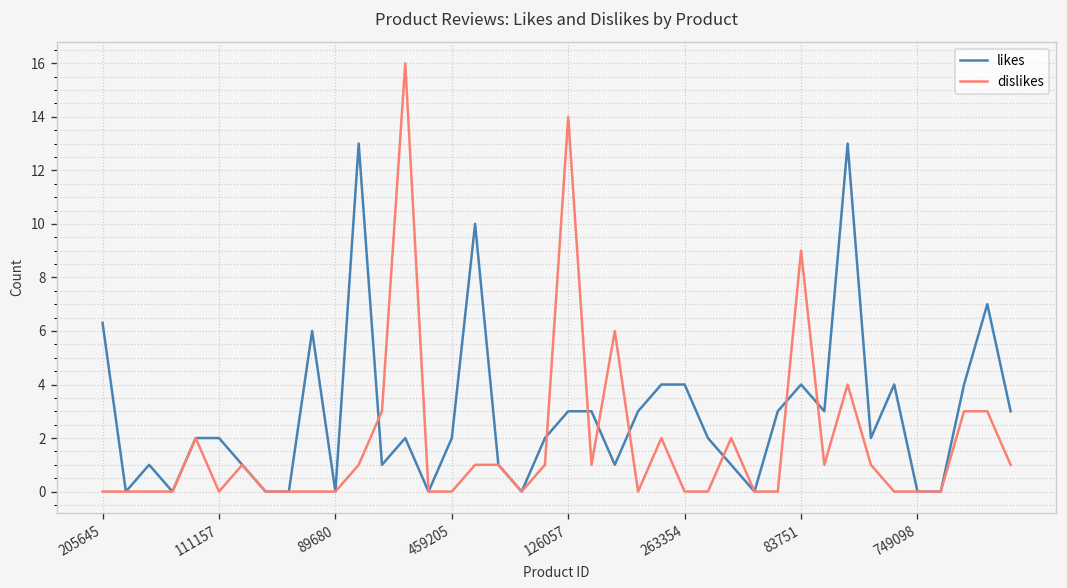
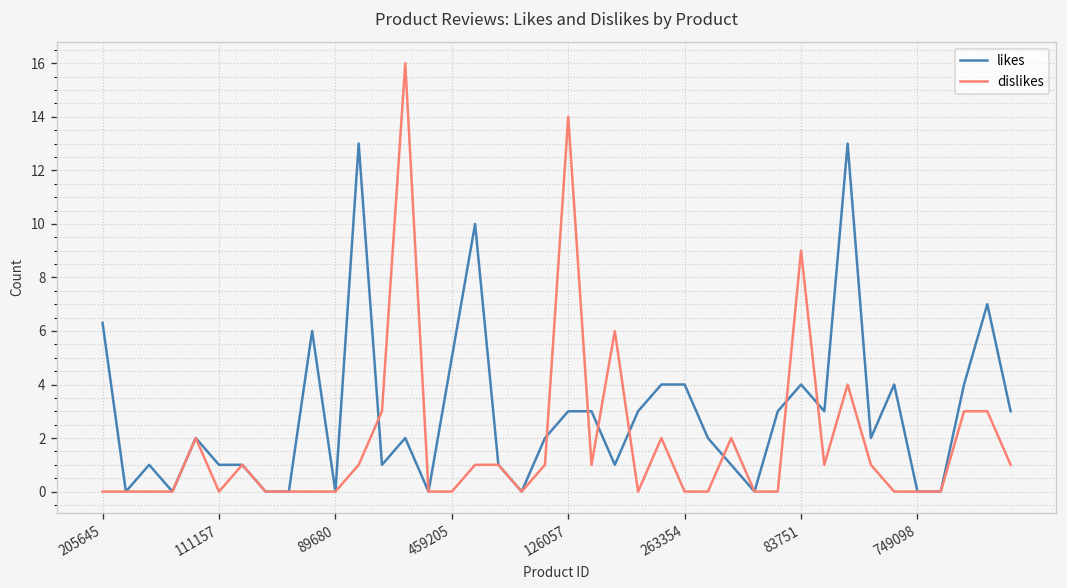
  {
    "likes": {
      "205645": 6.3,
-     "111157": 2,
-     "459205": 2,
+     "111157": 1,
+     "459205": 5,
      "126057": 3,
      "263354": 4,
      "83751": 4
    },
    "dislikes": {
      "205645": 0,
      "111157": 0,
      "459205": 0,
      "126057": 14,
      "263354": 0,
      "83751": 9
    }
  }
